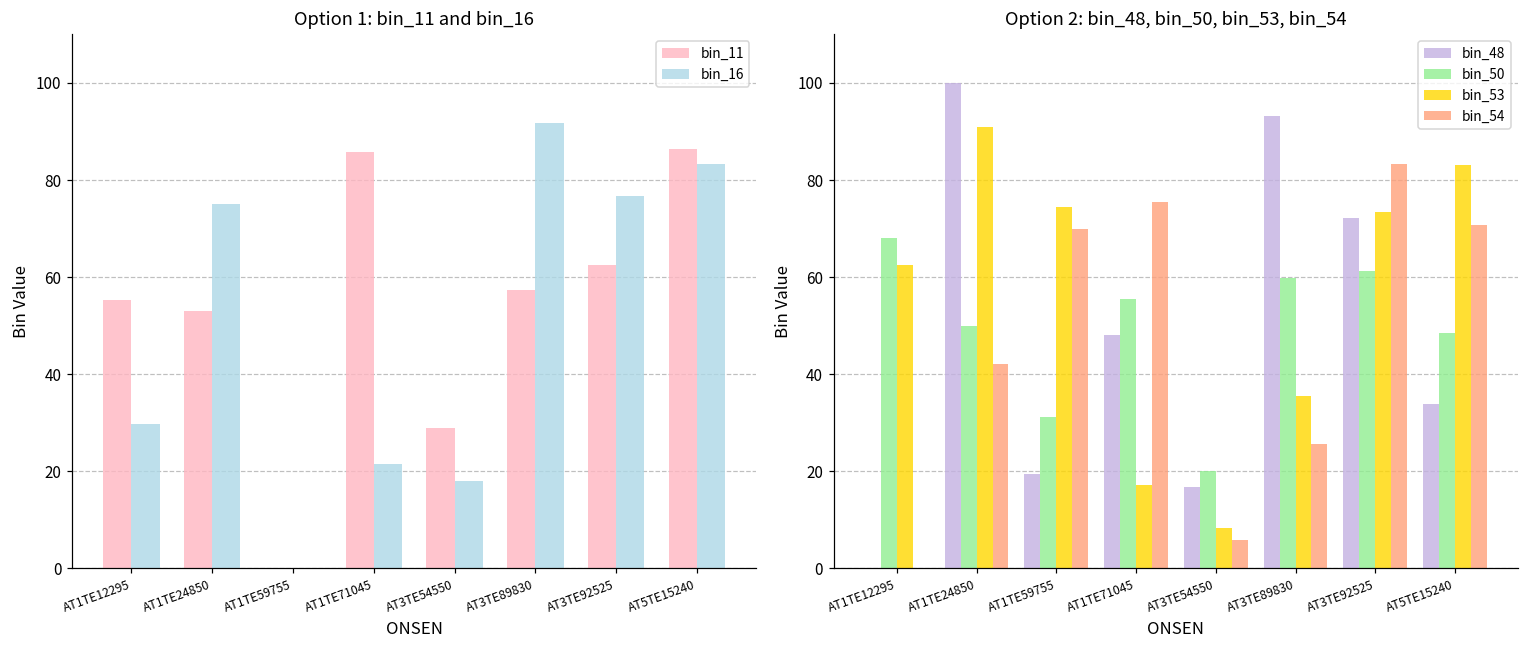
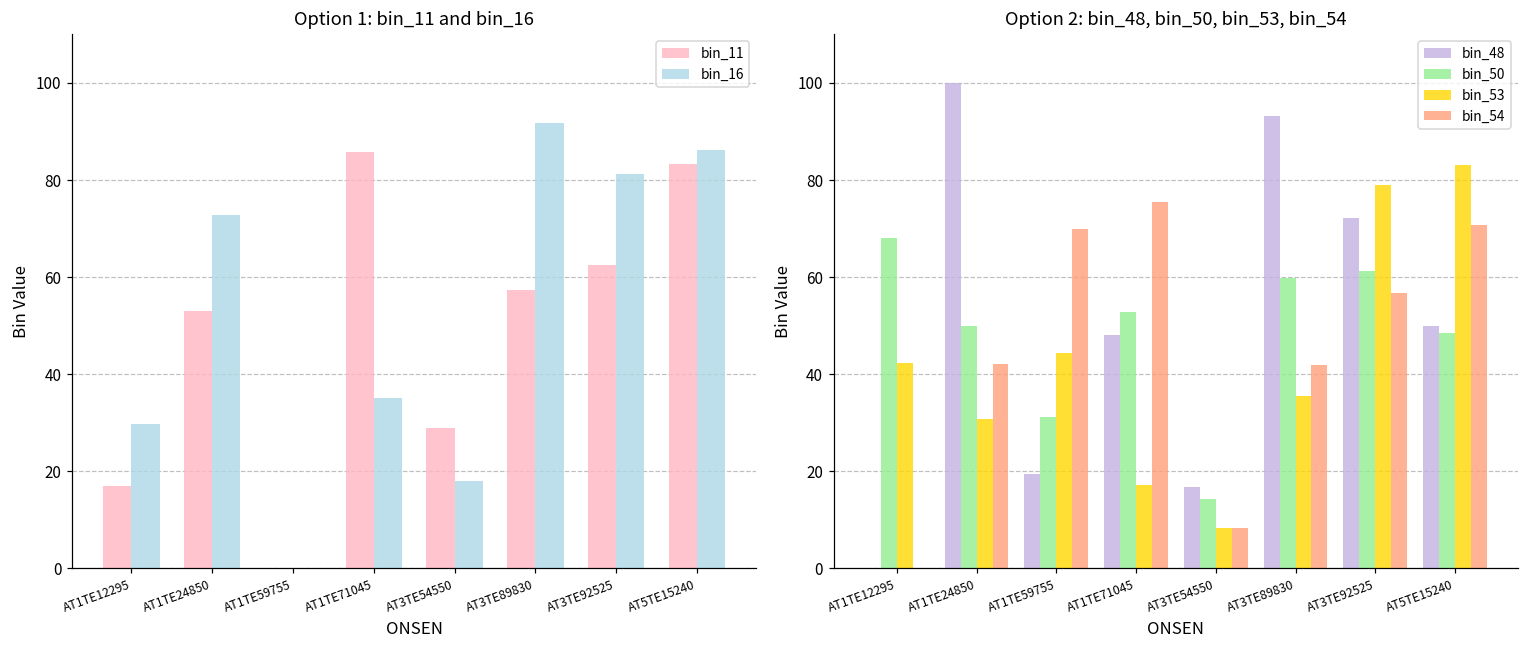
  {
    "Option 1: bin_11 and bin_16": {
      "bin_11": {
-       "AT1TE12295": 55,
+       "AT1TE12295": 17,
        "AT1TE24850": 53,
        "AT1TE59755": 0,
        "AT1TE71045": 86,
        "AT3TE54550": 29,
        "AT3TE89830": 57,
        "AT3TE92525": 63,
-       "AT5TE15240": 86
+       "AT5TE15240": 83
      },
      "bin_16": {
        "AT1TE12295": 30,
-       "AT1TE24850": 75,
+       "AT1TE24850": 73,
        "AT1TE59755": 0,
-       "AT1TE71045": 21,
+       "AT1TE71045": 35,
        "AT3TE54550": 18,
        "AT3TE89830": 92,
-       "AT3TE92525": 77,
-       "AT5TE15240": 83
+       "AT3TE92525": 81,
+       "AT5TE15240": 86
      }
    },
    "Option 2: bin_48, bin_50, bin_53, bin_54": {
      "bin_48": {
        "AT1TE12295": 0,
        "AT1TE24850": 100,
        "AT1TE59755": 19,
        "AT1TE71045": 48,
        "AT3TE54550": 17,
        "AT3TE89830": 93,
        "AT3TE92525": 72,
-       "AT5TE15240": 34
+       "AT5TE15240": 50
      },
      "bin_50": {
        "AT1TE12295": 68,
        "AT1TE24850": 50,
        "AT1TE59755": 31,
-       "AT1TE71045": 56,
-       "AT3TE54550": 20,
+       "AT1TE71045": 53,
+       "AT3TE54550": 14,
        "AT3TE89830": 60,
        "AT3TE92525": 61,
        "AT5TE15240": 48
      },
      "bin_53": {
-       "AT1TE12295": 63,
-       "AT1TE24850": 91,
-       "AT1TE59755": 74,
+       "AT1TE12295": 42,
+       "AT1TE24850": 31,
+       "AT1TE59755": 44,
        "AT1TE71045": 17,
        "AT3TE54550": 8,
        "AT3TE89830": 36,
-       "AT3TE92525": 73,
+       "AT3TE92525": 79,
        "AT5TE15240": 83
      },
      "bin_54": {
        "AT1TE12295": 0,
        "AT1TE24850": 42,
        "AT1TE59755": 70,
        "AT1TE71045": 76,
-       "AT3TE54550": 6,
-       "AT3TE89830": 26,
-       "AT3TE92525": 83,
+       "AT3TE54550": 8,
+       "AT3TE89830": 42,
+       "AT3TE92525": 57,
        "AT5TE15240": 71
      }
    }
  }
